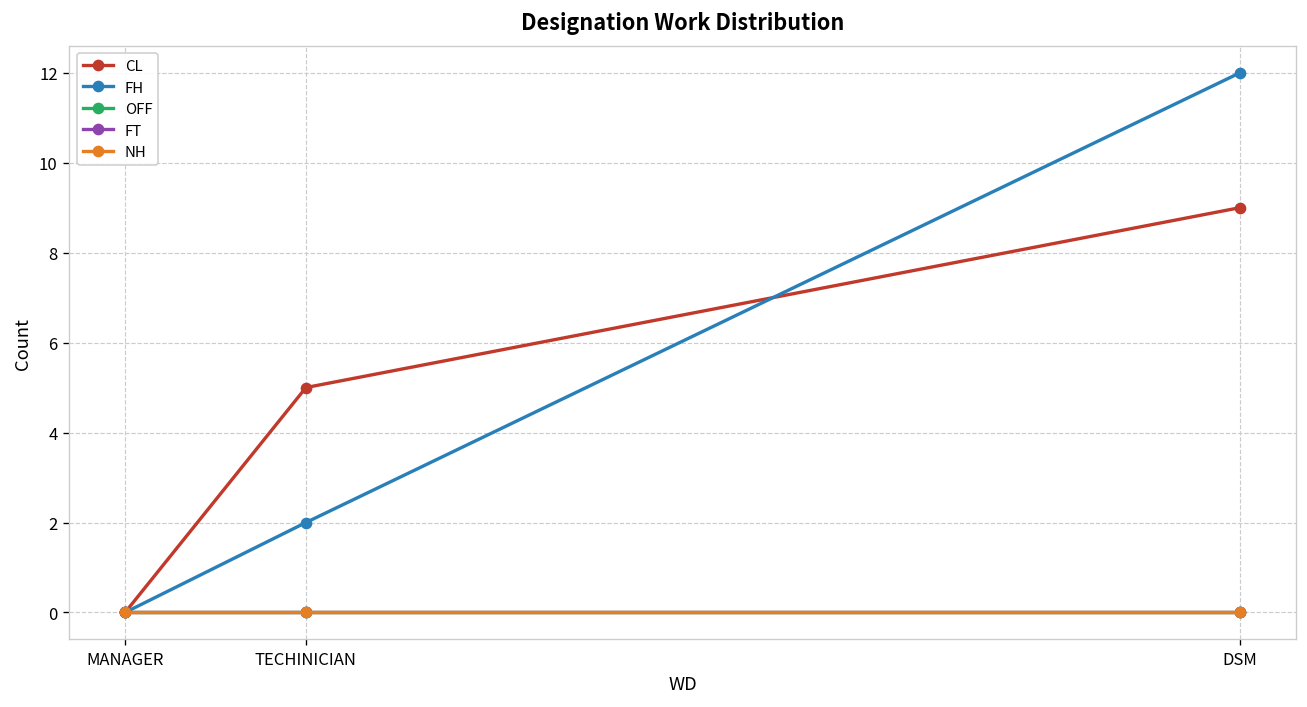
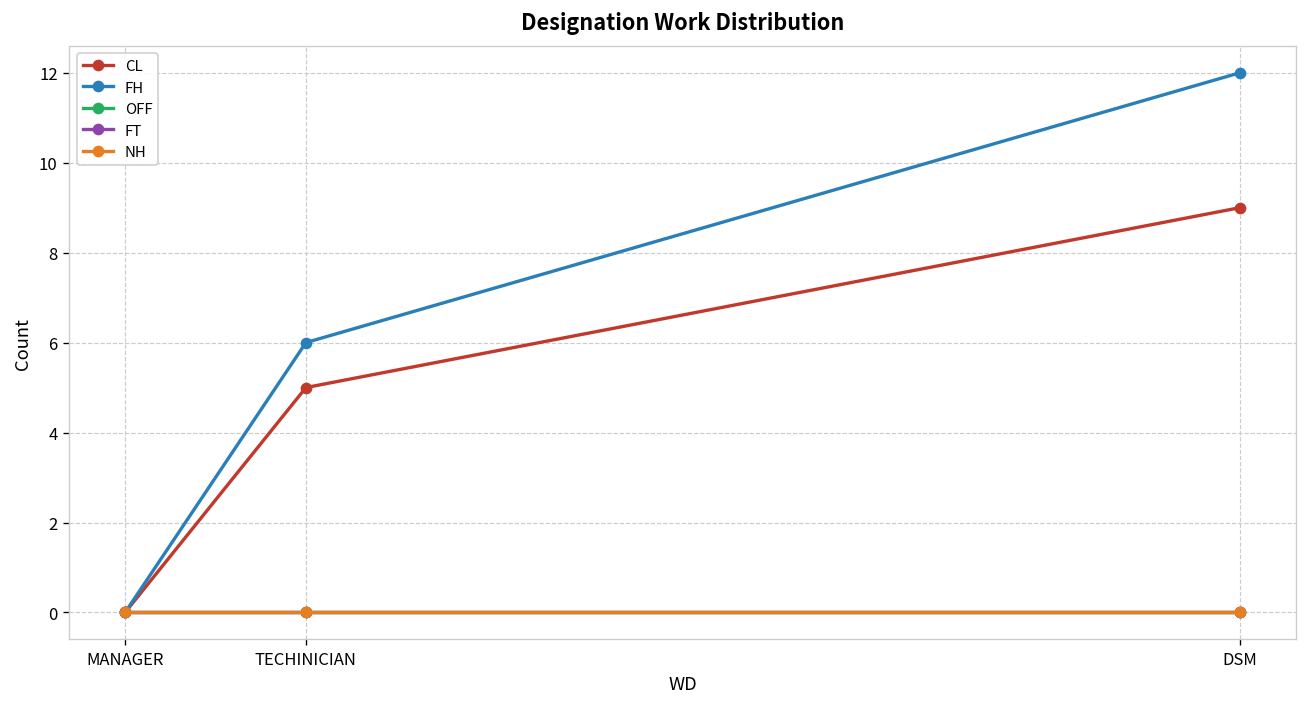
  {
    "CL": {
      "TECHINICIAN": 5,
      "DSM": 9
    },
    "FH": {
-     "TECHINICIAN": 2,
+     "TECHINICIAN": 6,
      "DSM": 12
    },
    "NH": {
      "TECHINICIAN": 0,
      "DSM": 0
    }
  }
